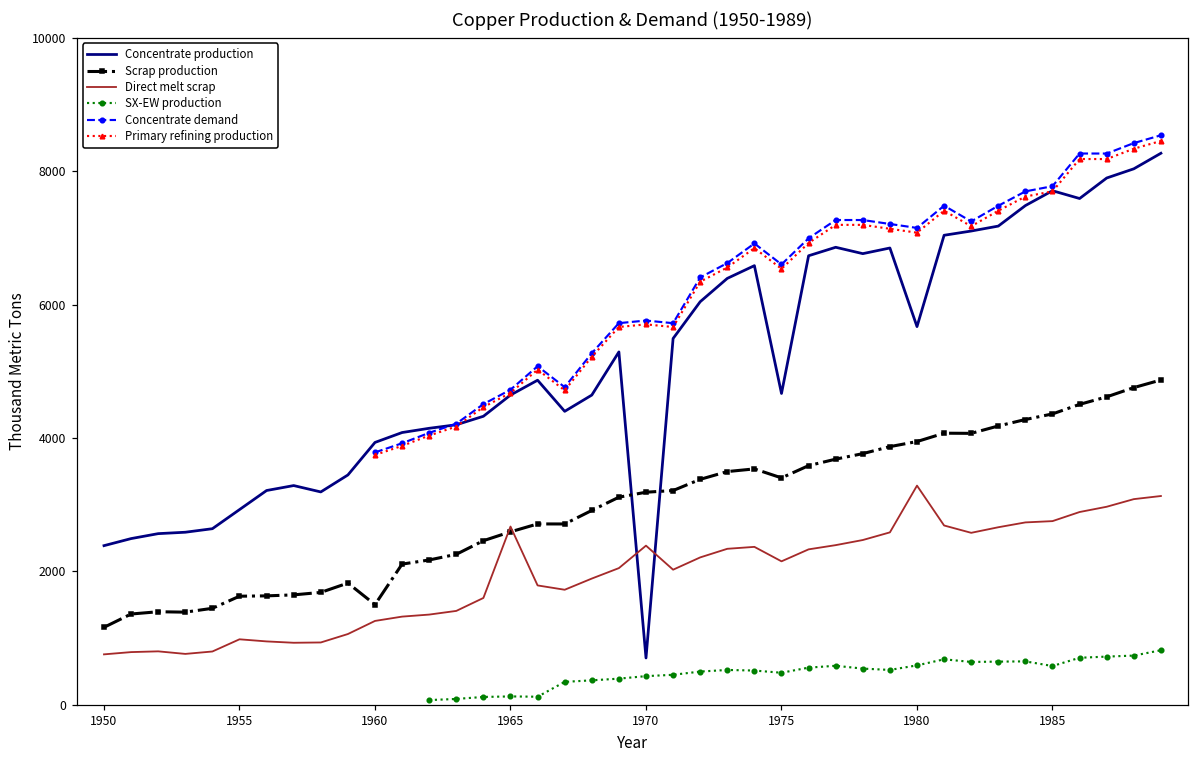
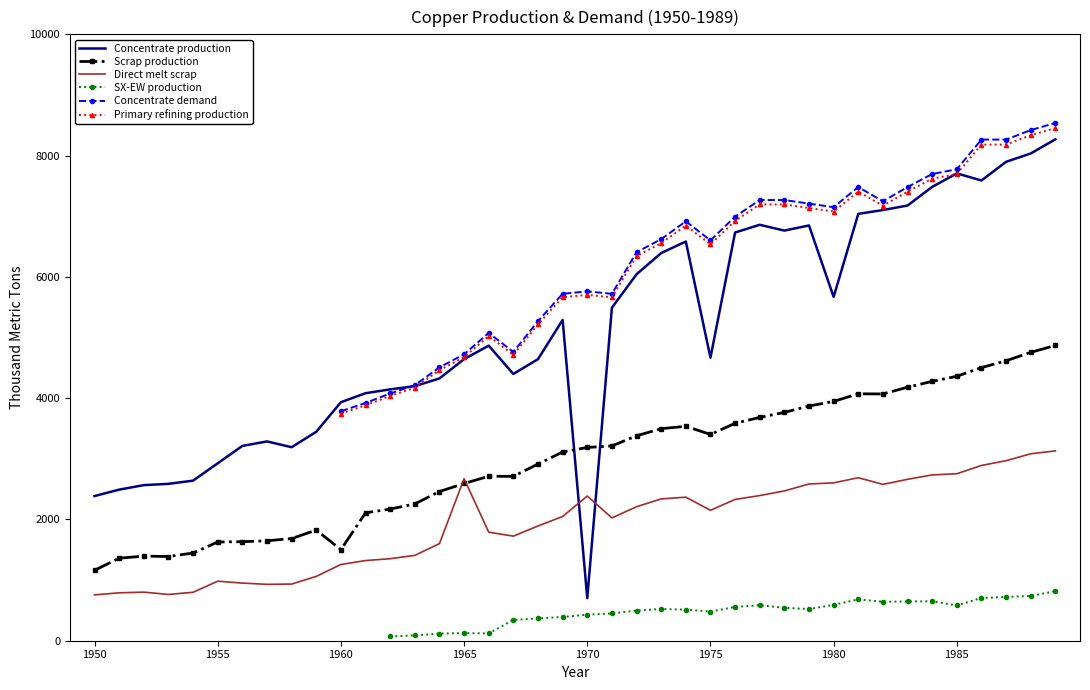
  {
    "Concentrate production": {
      "1950": 2400,
      "1955": 2900,
      "1960": 3900,
      "1970": 700,
      "1975": 4700,
      "1980": 5700
    },
    "Scrap production": {
      "1950": 1200,
      "1955": 1600,
      "1960": 1500,
      "1965": 2600,
      "1970": 3200,
      "1975": 3400,
      "1980": 3900,
      "1985": 4400
    },
    "Direct melt scrap": {
      "1950": 800,
      "1955": 1000,
      "1960": 1300,
      "1965": 2700,
      "1970": 2400,
      "1975": 2200,
-     "1980": 3300,
+     "1980": 2600,
      "1985": 2800
    },
    "SX-EW production": {
      "1965": 100,
      "1970": 400,
      "1975": 500,
      "1980": 600,
      "1985": 600
    },
    "Concentrate demand": {
      "1965": 4700,
      "1970": 5800,
      "1975": 6600,
      "1980": 7100,
      "1985": 7800
    },
    "Primary refining production": {
      "1970": 5700,
      "1975": 6500,
      "1980": 7100
    }
  }
